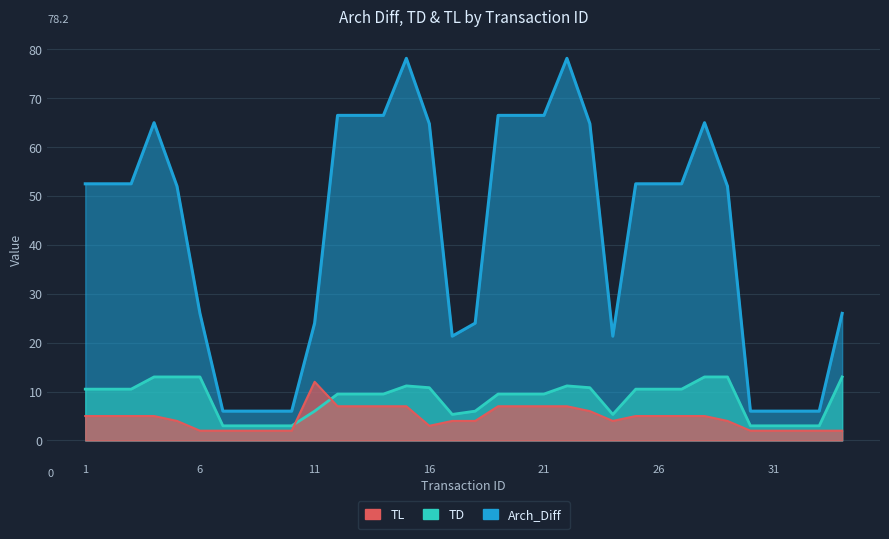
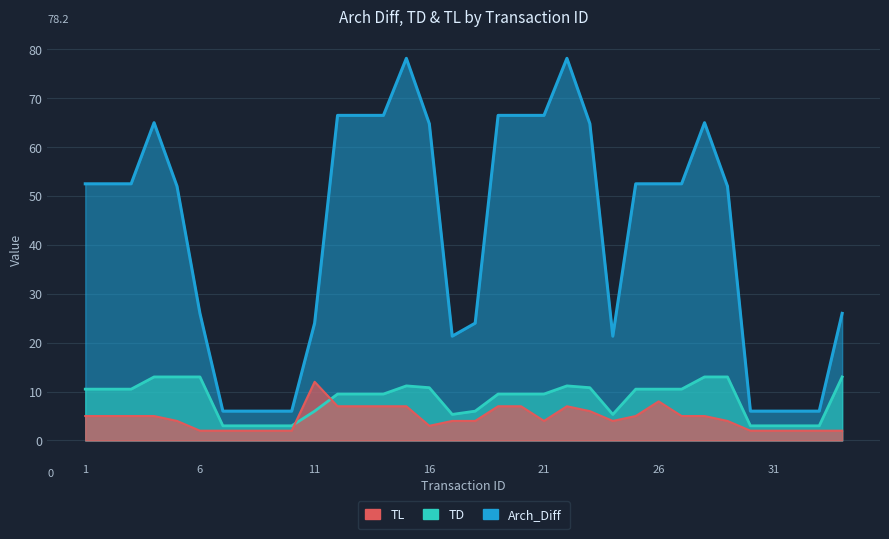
  {
    "TL": {
      "1": 5,
      "6": 2,
      "11": 12,
      "16": 3,
-     "21": 7,
-     "26": 5,
+     "21": 4,
+     "26": 8,
      "31": 2
    }
  }
